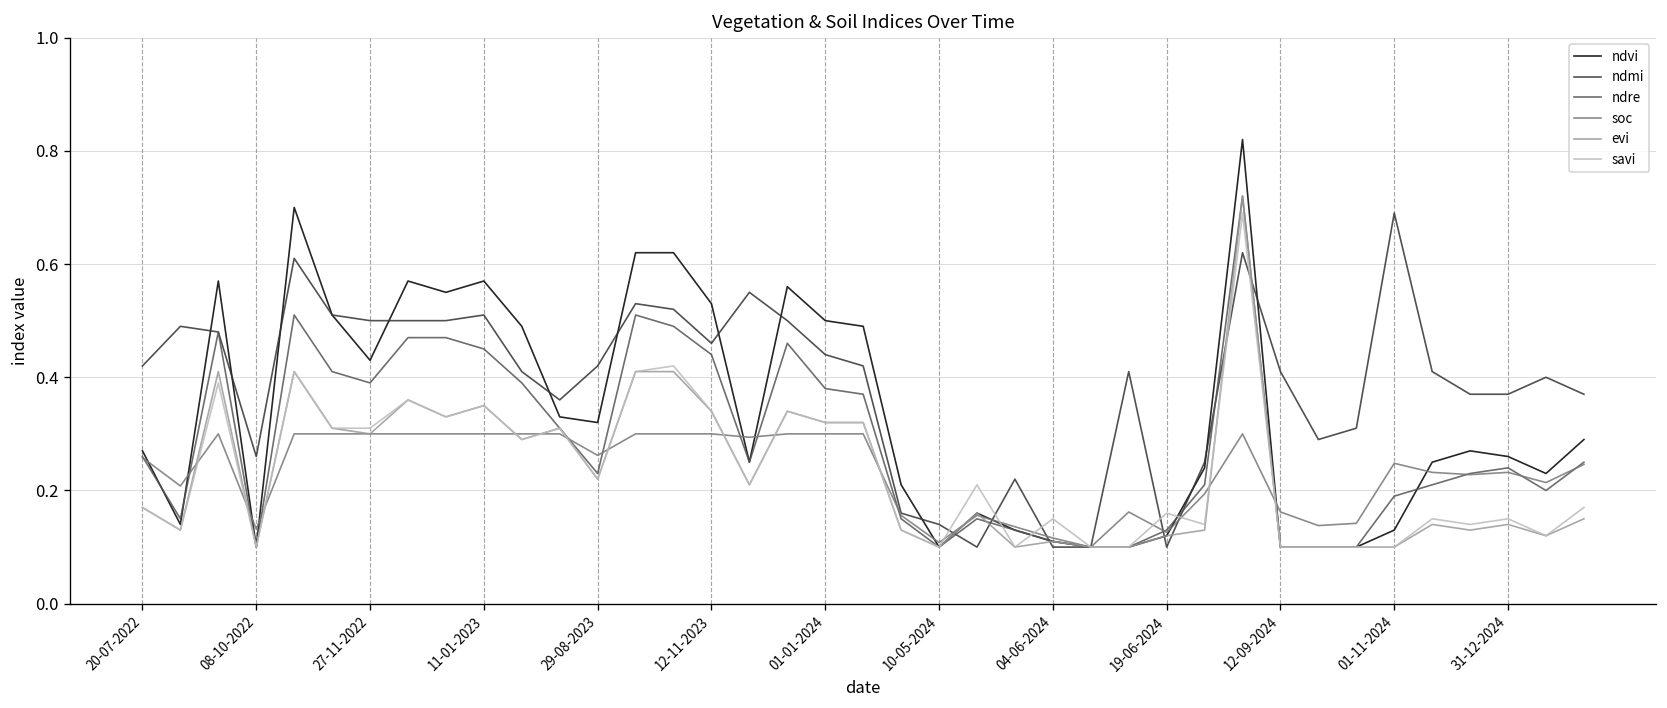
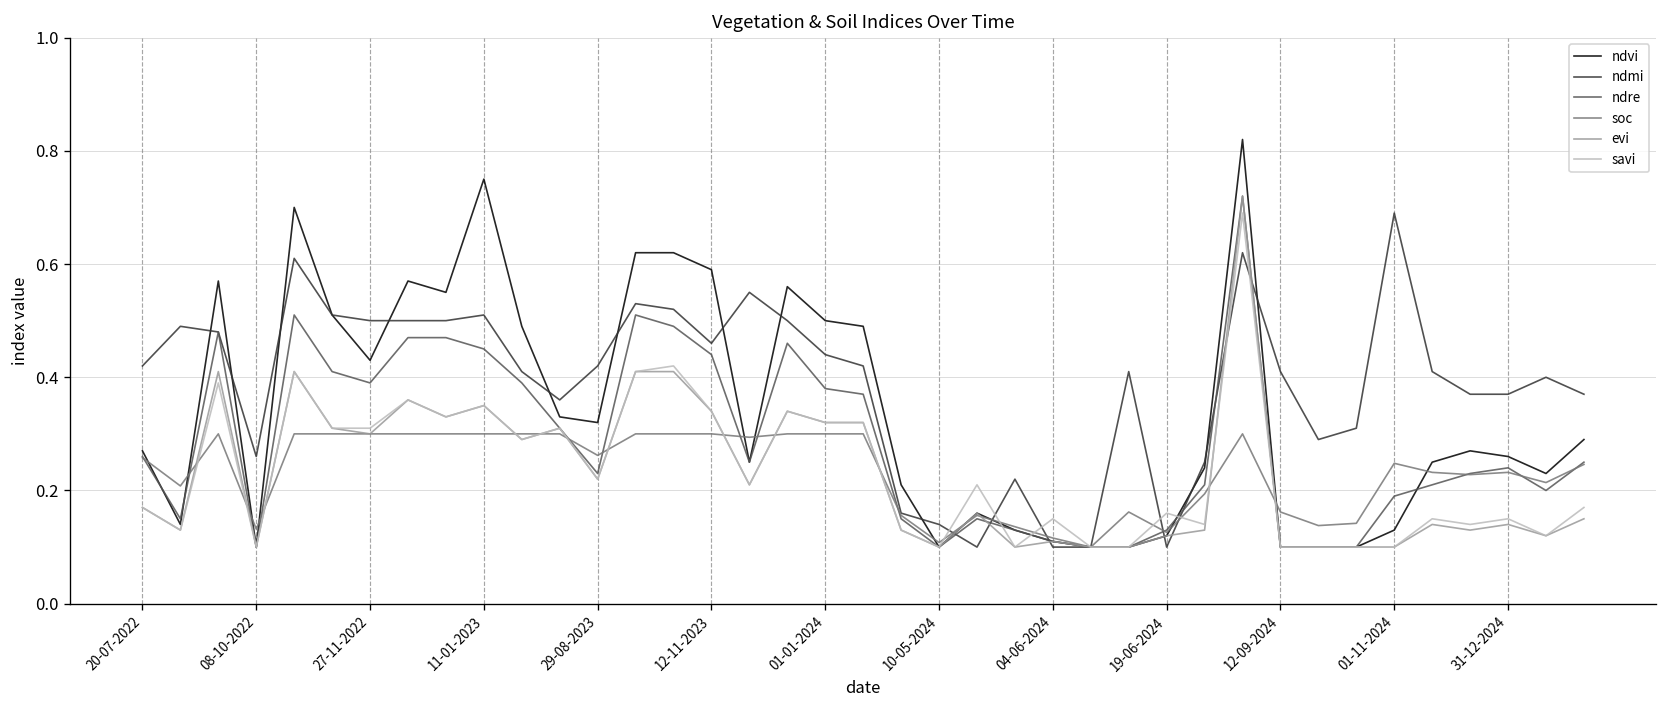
  {
    "ndvi": {
      "20-07-2022": 0.27,
      "27-11-2022": 0.43,
-     "11-01-2023": 0.57,
+     "11-01-2023": 0.75,
      "29-08-2023": 0.32,
-     "12-11-2023": 0.53,
+     "12-11-2023": 0.59,
      "01-01-2024": 0.50,
      "01-11-2024": 0.13,
      "31-12-2024": 0.26
    }
  }
